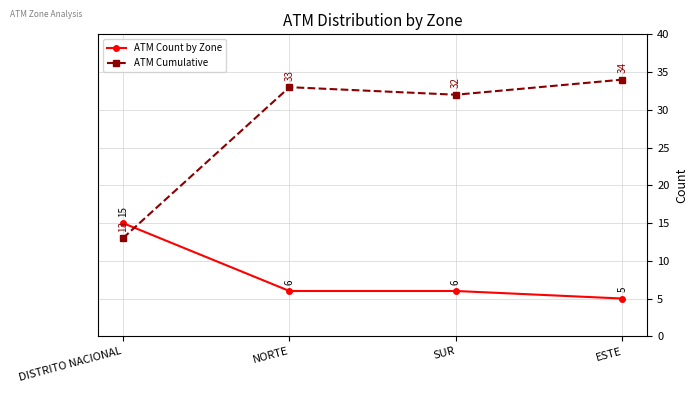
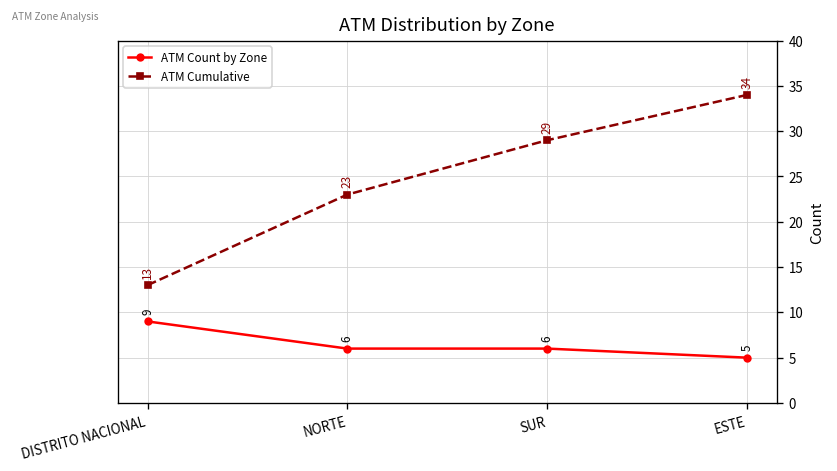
  {
    "ATM Count by Zone": {
-     "DISTRITO NACIONAL": 15,
+     "DISTRITO NACIONAL": 9,
      "NORTE": 6,
      "SUR": 6,
      "ESTE": 5
    },
    "ATM Cumulative": {
      "DISTRITO NACIONAL": 13,
-     "NORTE": 33,
-     "SUR": 32,
+     "NORTE": 23,
+     "SUR": 29,
      "ESTE": 34
    }
  }
